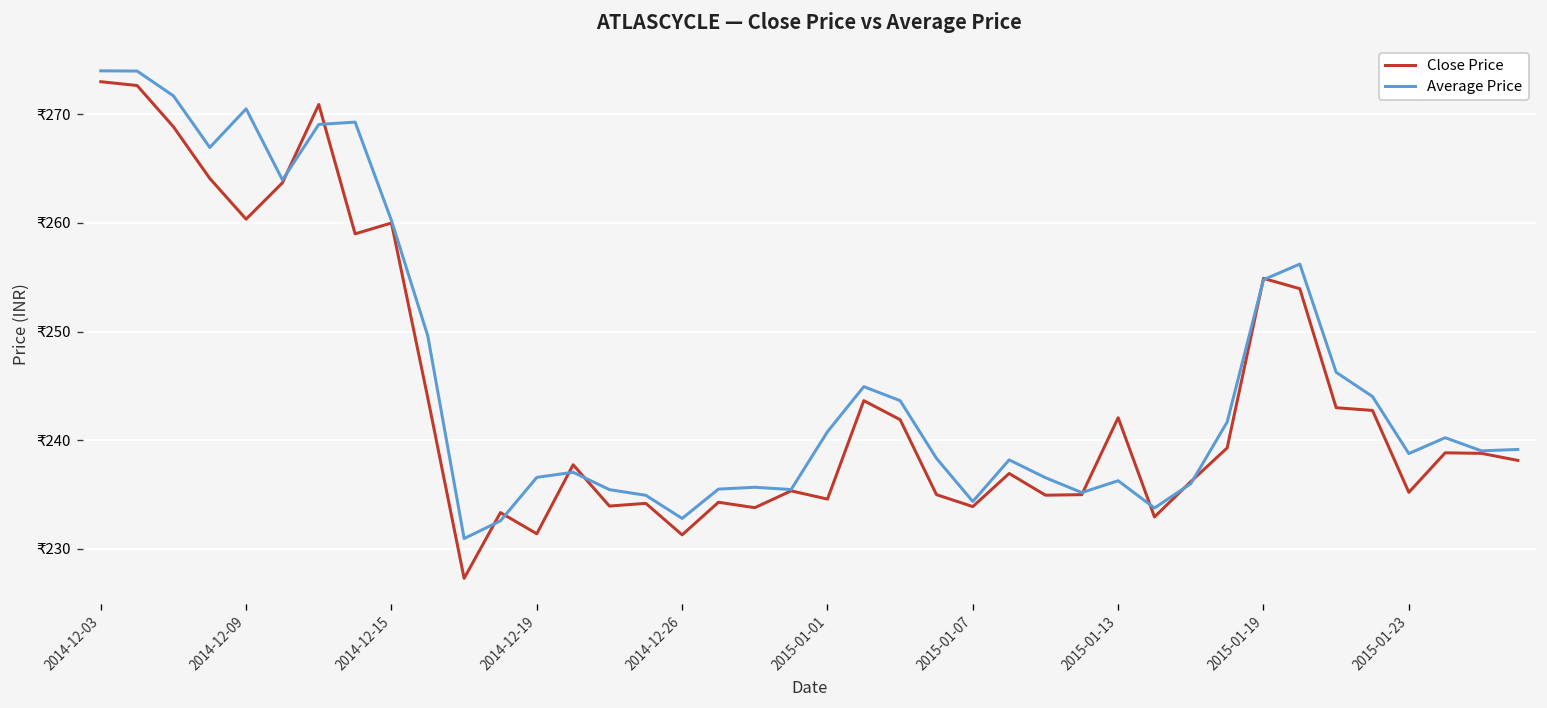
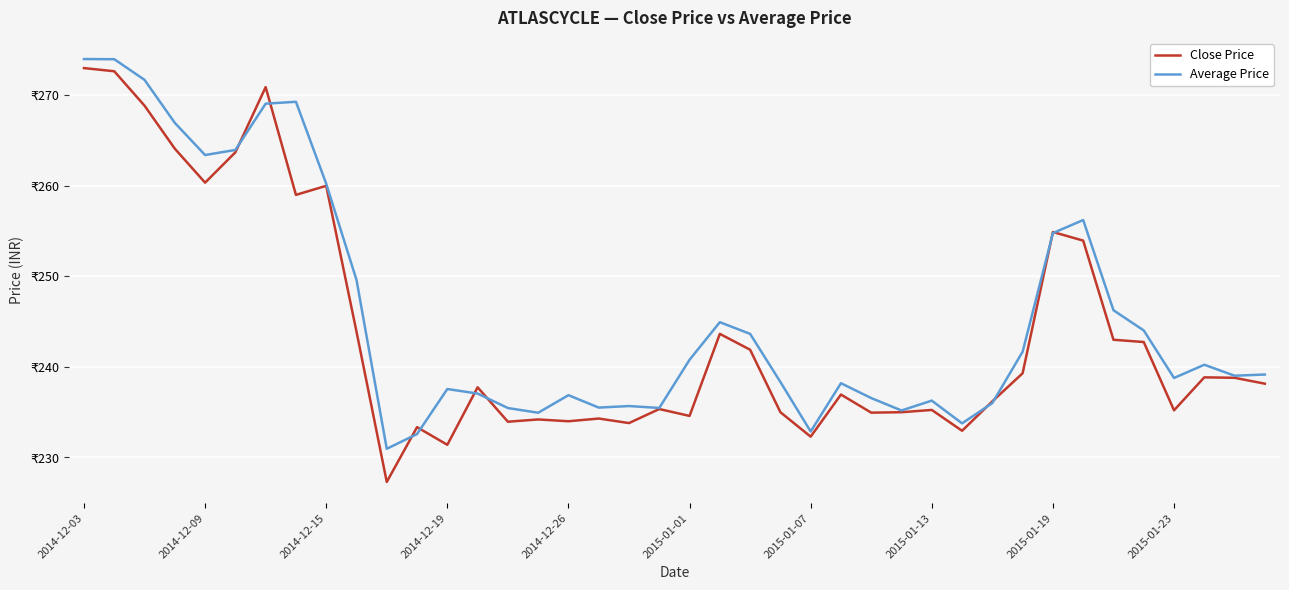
  {
    "Close Price": {
      "2014-12-03": "₹273",
      "2014-12-09": "₹260",
      "2014-12-19": "₹231",
-     "2014-12-26": "₹231",
+     "2014-12-26": "₹234",
      "2015-01-01": "₹235",
-     "2015-01-07": "₹234",
-     "2015-01-13": "₹242",
+     "2015-01-07": "₹232",
+     "2015-01-13": "₹235",
      "2015-01-23": "₹235"
    },
    "Average Price": {
      "2014-12-03": "₹274",
-     "2014-12-09": "₹271",
-     "2014-12-19": "₹237",
-     "2014-12-26": "₹233",
+     "2014-12-09": "₹263",
+     "2014-12-19": "₹238",
+     "2014-12-26": "₹237",
      "2015-01-01": "₹241",
-     "2015-01-07": "₹234",
+     "2015-01-07": "₹233",
      "2015-01-13": "₹236",
      "2015-01-23": "₹239"
    }
  }
